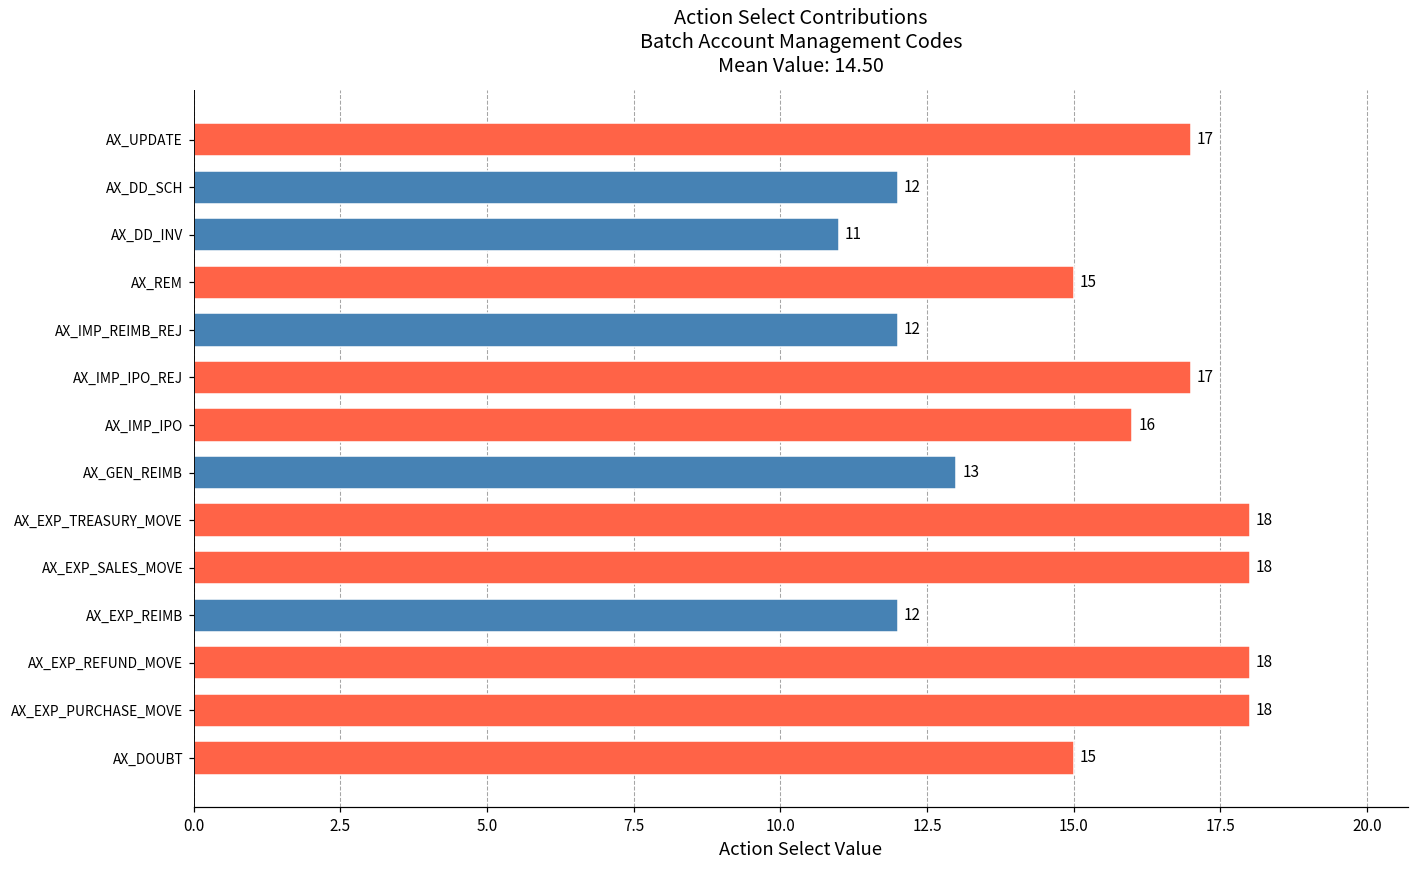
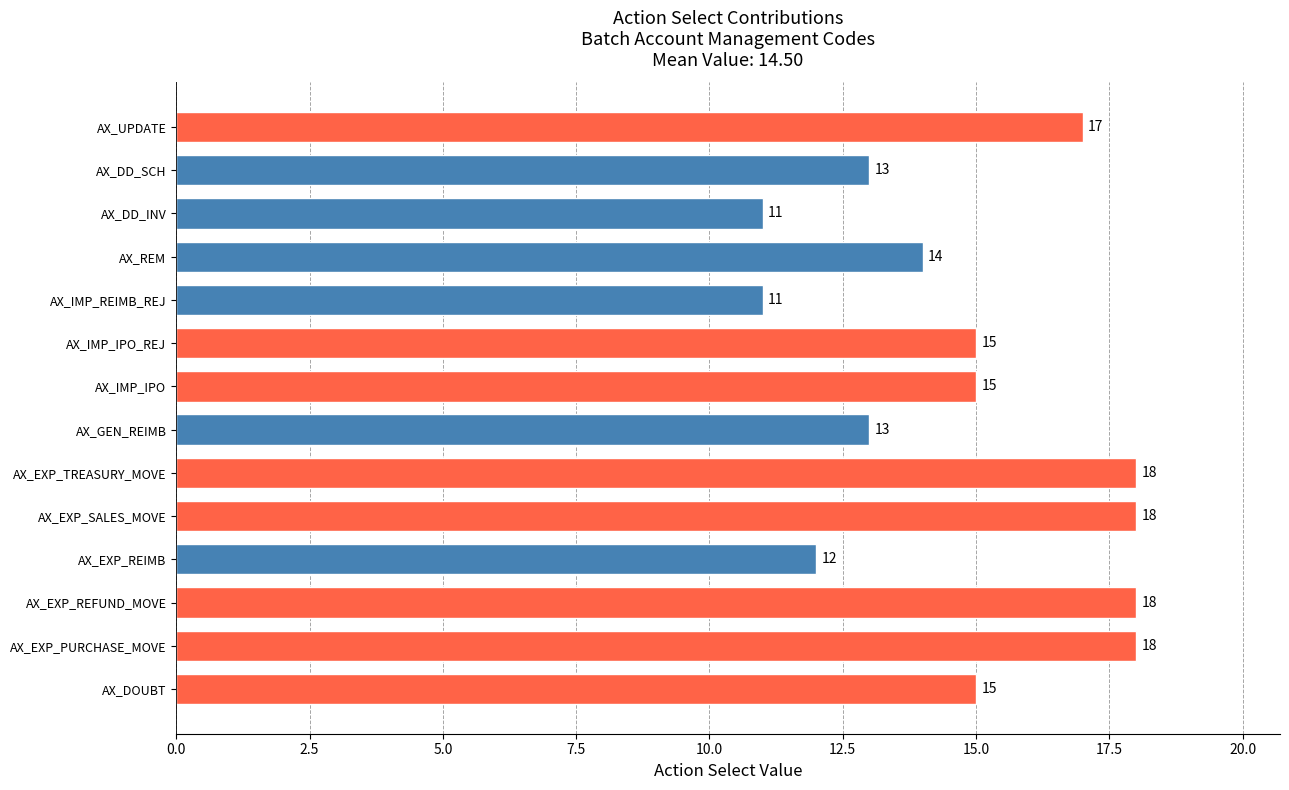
  {
    "AX_UPDATE": 17,
-   "AX_DD_SCH": 12,
+   "AX_DD_SCH": 13,
    "AX_DD_INV": 11,
-   "AX_REM": 15,
-   "AX_IMP_REIMB_REJ": 12,
-   "AX_IMP_IPO_REJ": 17,
-   "AX_IMP_IPO": 16,
+   "AX_REM": 14,
+   "AX_IMP_REIMB_REJ": 11,
+   "AX_IMP_IPO_REJ": 15,
+   "AX_IMP_IPO": 15,
    "AX_GEN_REIMB": 13,
    "AX_EXP_TREASURY_MOVE": 18,
    "AX_EXP_SALES_MOVE": 18,
    "AX_EXP_REIMB": 12,
    "AX_EXP_REFUND_MOVE": 18,
    "AX_EXP_PURCHASE_MOVE": 18,
    "AX_DOUBT": 15
  }
